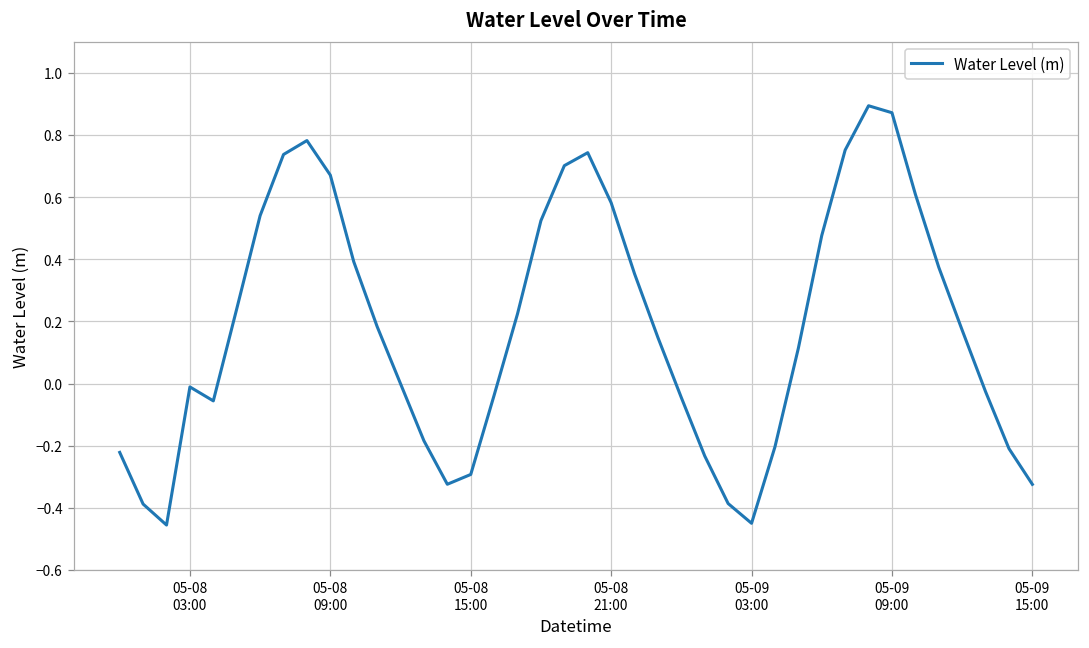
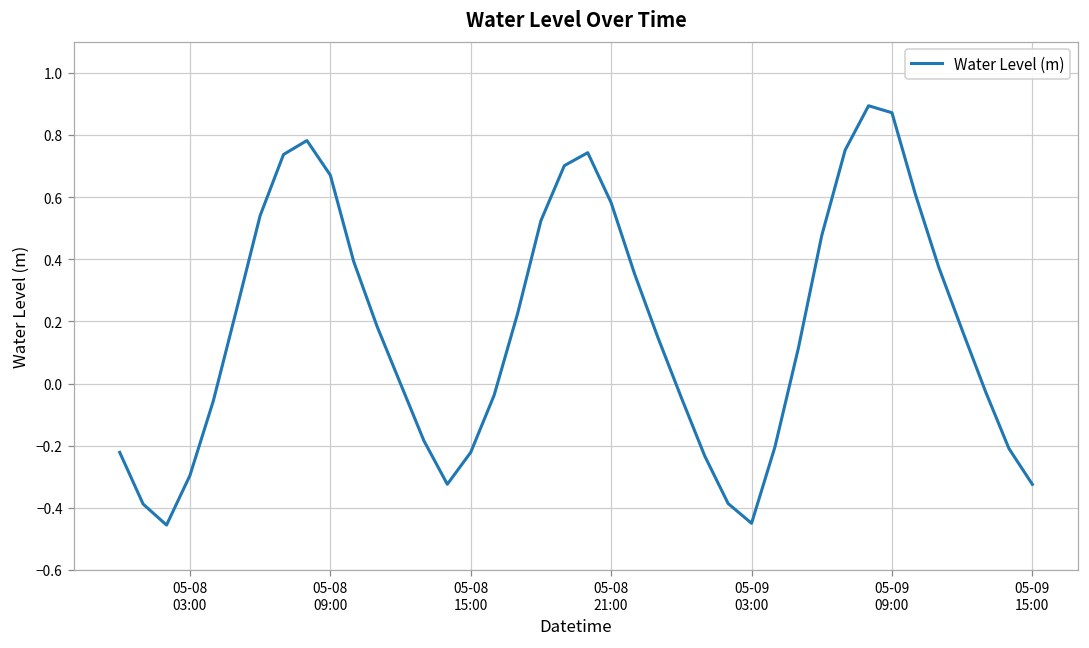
  {
-   "05-08 03:00": -0.01,
+   "05-08 03:00": -0.30,
    "05-08 09:00": 0.67,
-   "05-08 15:00": -0.29,
+   "05-08 15:00": -0.22,
    "05-08 21:00": 0.58,
    "05-09 03:00": -0.45,
    "05-09 09:00": 0.87,
    "05-09 15:00": -0.32
  }
